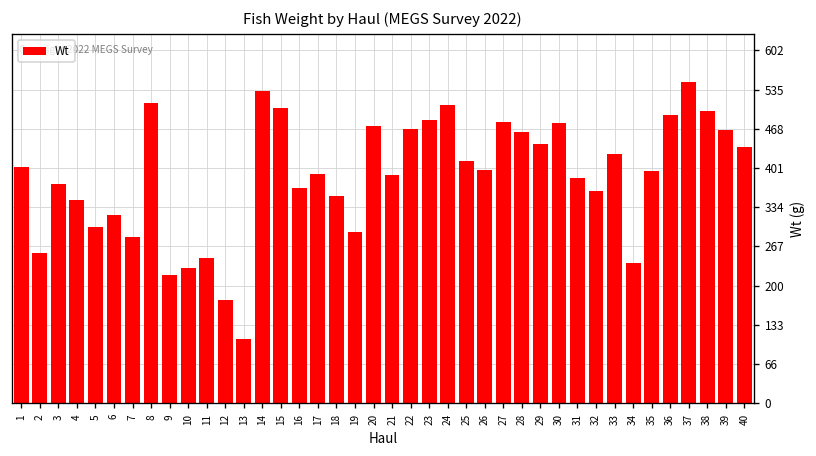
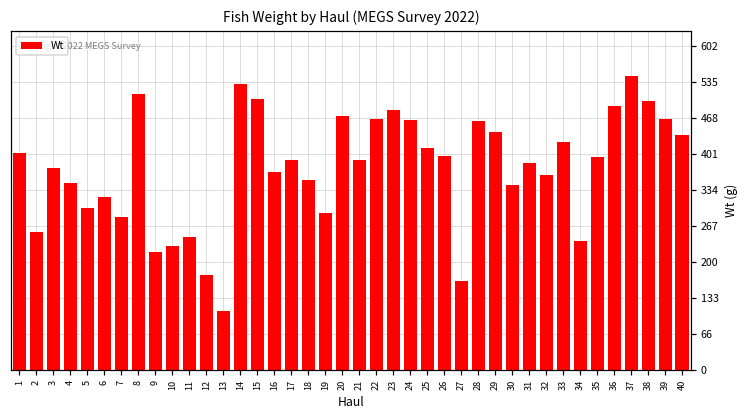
  {
    "1": 400,
    "2": 260,
    "3": 380,
    "4": 350,
    "5": 300,
    "6": 320,
    "7": 280,
    "8": 510,
    "9": 220,
    "10": 230,
    "11": 250,
    "12": 180,
    "13": 110,
    "14": 530,
    "15": 500,
    "16": 370,
    "17": 390,
    "18": 350,
    "19": 290,
    "20": 470,
    "21": 390,
    "22": 470,
    "23": 480,
-   "24": 510,
+   "24": 470,
    "25": 410,
    "26": 400,
-   "27": 480,
+   "27": 170,
    "28": 460,
    "29": 440,
-   "30": 480,
+   "30": 340,
    "31": 390,
    "32": 360,
    "33": 430,
    "34": 240,
    "35": 400,
    "36": 490,
    "37": 550,
    "38": 500,
    "39": 470,
    "40": 440
  }
